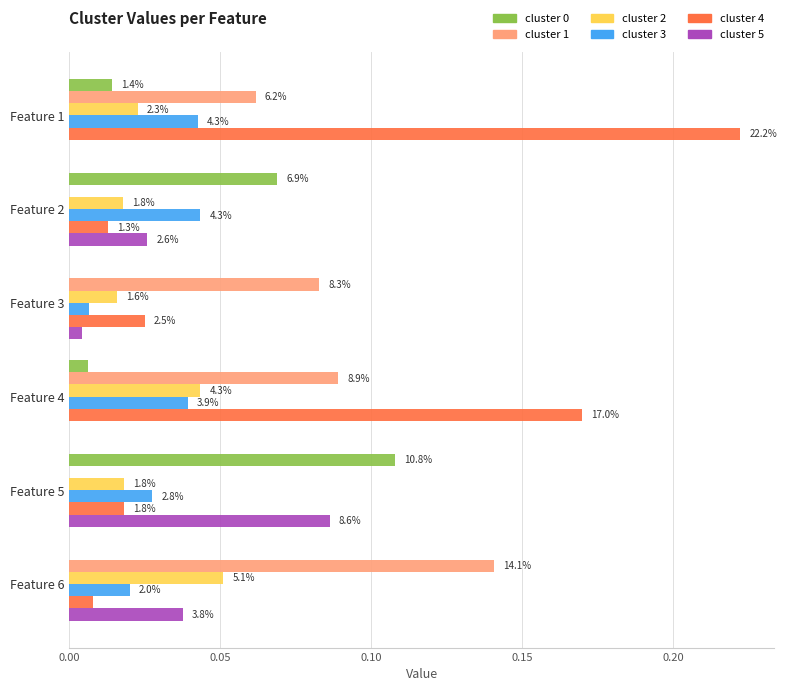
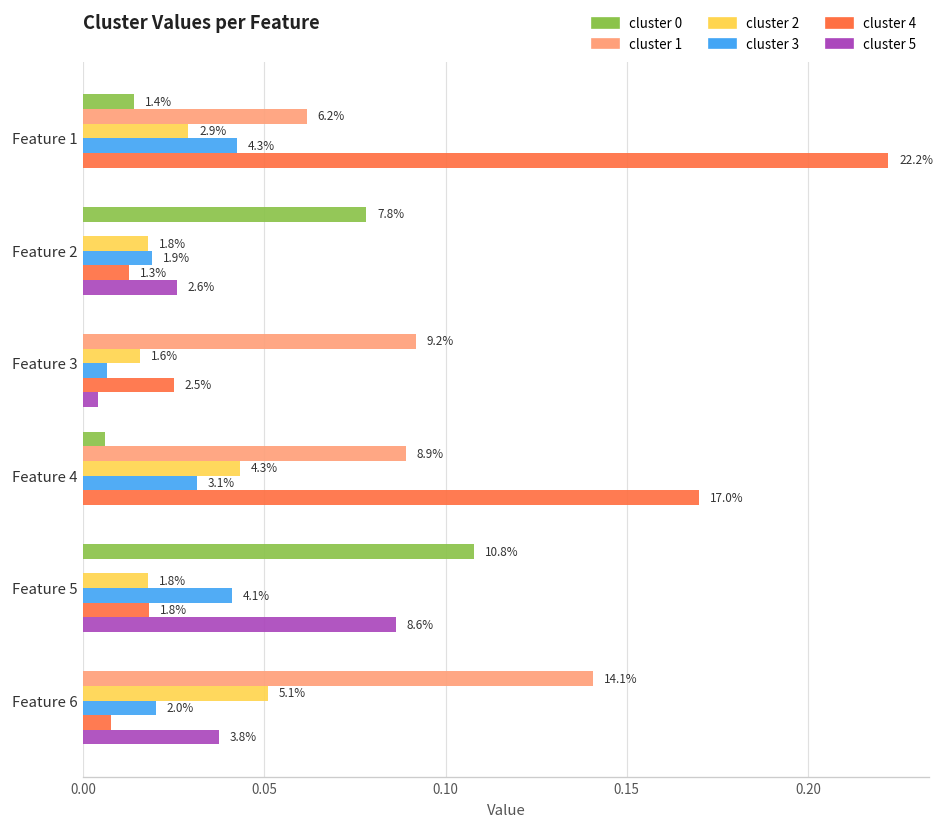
  {
    "cluster 0": {
      "Feature 1": "1.4%",
-     "Feature 2": "6.9%",
+     "Feature 2": "7.8%",
      "Feature 5": "10.8%"
    },
    "cluster 1": {
      "Feature 1": "6.2%",
-     "Feature 3": "8.3%",
+     "Feature 3": "9.2%",
      "Feature 4": "8.9%",
      "Feature 6": "14.1%"
    },
    "cluster 2": {
-     "Feature 1": "2.3%",
+     "Feature 1": "2.9%",
      "Feature 2": "1.8%",
      "Feature 3": "1.6%",
      "Feature 4": "4.3%",
      "Feature 5": "1.8%",
      "Feature 6": "5.1%"
    },
    "cluster 3": {
      "Feature 1": "4.3%",
-     "Feature 2": "4.3%",
-     "Feature 4": "3.9%",
-     "Feature 5": "2.8%",
+     "Feature 2": "1.9%",
+     "Feature 4": "3.1%",
+     "Feature 5": "4.1%",
      "Feature 6": "2.0%"
    },
    "cluster 4": {
      "Feature 1": "22.2%",
      "Feature 2": "1.3%",
      "Feature 3": "2.5%",
      "Feature 4": "17.0%",
      "Feature 5": "1.8%"
    },
    "cluster 5": {
      "Feature 2": "2.6%",
      "Feature 5": "8.6%",
      "Feature 6": "3.8%"
    }
  }
